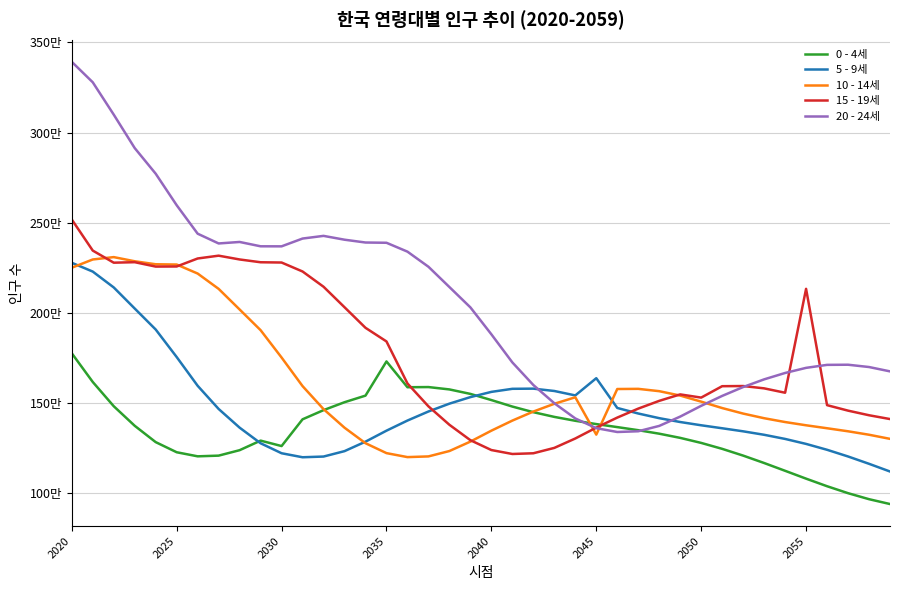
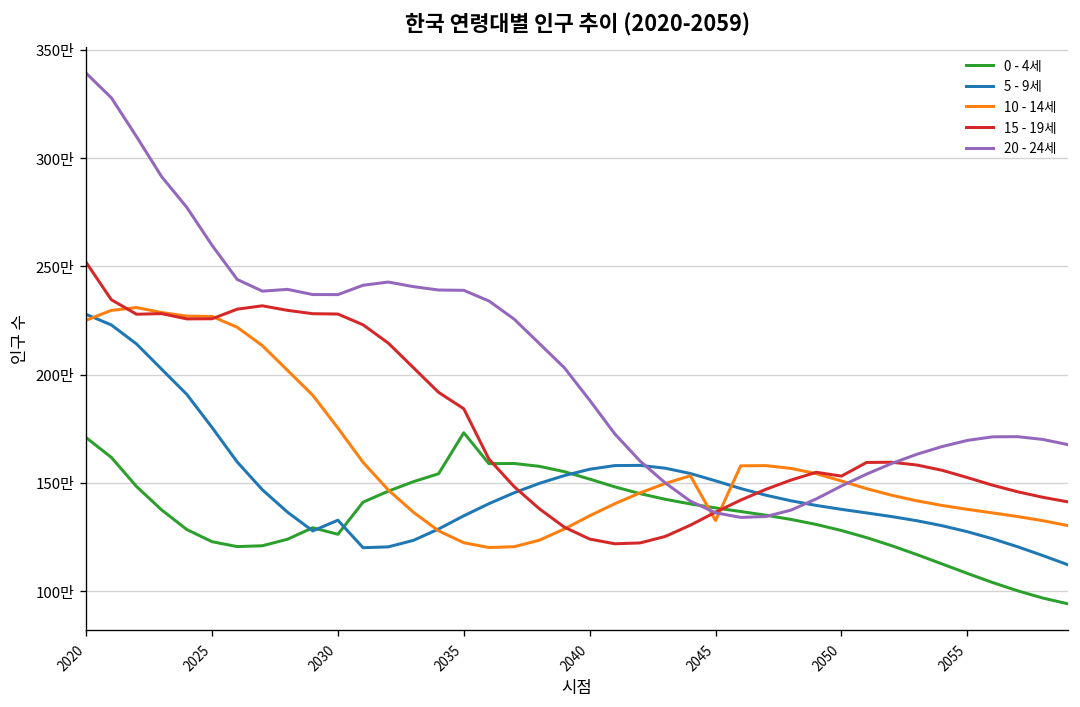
  {
    "0 - 4세": {
-     "2020": "178만",
+     "2020": "171만",
      "2025": "123만",
      "2030": "126만",
      "2035": "173만",
      "2040": "152만",
      "2045": "138만",
      "2050": "128만",
      "2055": "108만"
    },
    "5 - 9세": {
      "2020": "228만",
      "2025": "176만",
-     "2030": "122만",
+     "2030": "133만",
      "2035": "135만",
      "2040": "156만",
-     "2045": "164만",
+     "2045": "151만",
      "2050": "138만",
      "2055": "127만"
    },
    "10 - 14세": {
      "2020": "225만",
      "2030": "175만",
      "2035": "122만",
      "2040": "135만",
      "2045": "133만",
      "2050": "151만",
      "2055": "138만"
    },
    "15 - 19세": {
      "2020": "252만",
      "2030": "228만",
      "2035": "184만",
      "2040": "124만",
      "2050": "153만",
-     "2055": "213만"
+     "2055": "152만"
    },
    "20 - 24세": {
      "2020": "339만",
      "2025": "260만",
      "2030": "237만",
      "2035": "239만",
      "2040": "188만",
      "2050": "149만",
      "2055": "170만"
    }
  }
